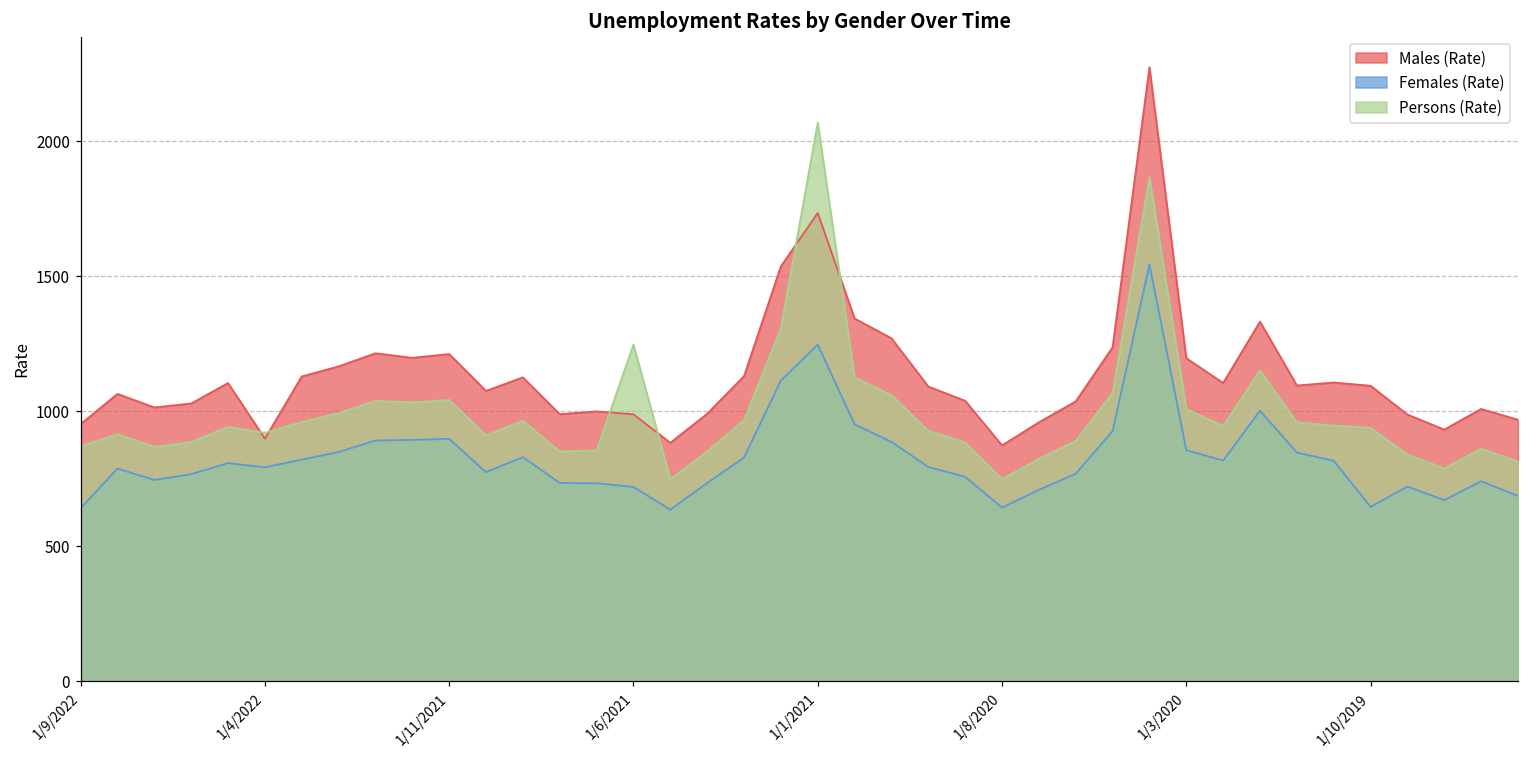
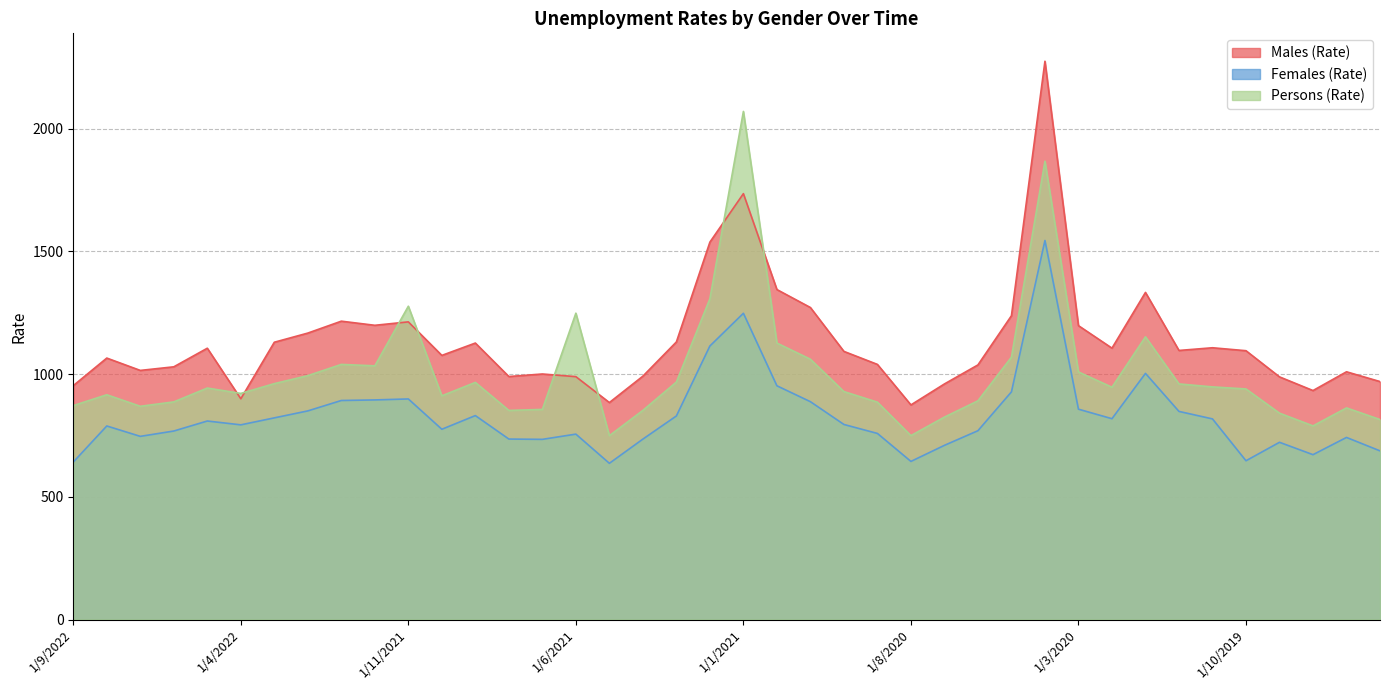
  {
    "Males (Rate)": {
      "1/9/2022": 950,
      "1/4/2022": 900,
      "1/11/2021": 1210,
      "1/6/2021": 990,
      "1/1/2021": 1730,
      "1/8/2020": 870,
      "1/3/2020": 1200,
      "1/10/2019": 1100
    },
    "Females (Rate)": {
      "1/9/2022": 640,
      "1/4/2022": 790,
      "1/11/2021": 900,
-     "1/6/2021": 720,
+     "1/6/2021": 760,
      "1/1/2021": 1250,
      "1/8/2020": 640,
      "1/3/2020": 860,
      "1/10/2019": 650
    },
    "Persons (Rate)": {
      "1/9/2022": 870,
      "1/4/2022": 920,
-     "1/11/2021": 1040,
+     "1/11/2021": 1280,
      "1/6/2021": 1250,
      "1/1/2021": 2070,
      "1/8/2020": 750,
      "1/3/2020": 1010,
      "1/10/2019": 940
    }
  }
